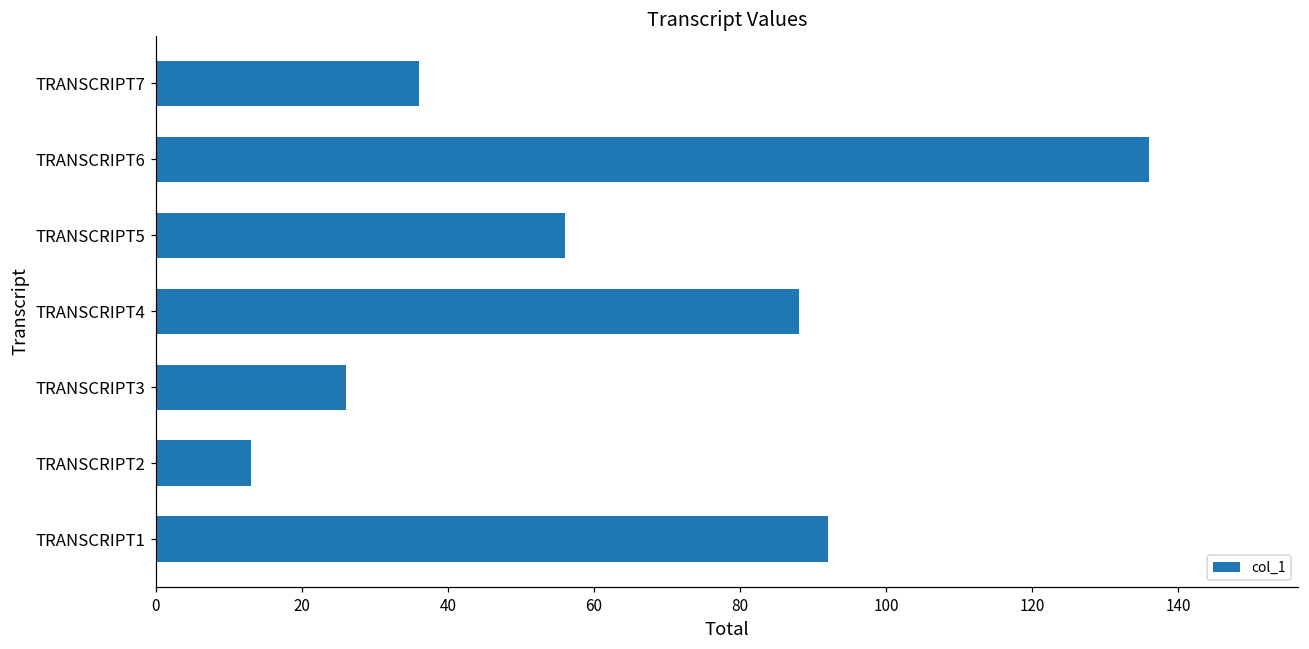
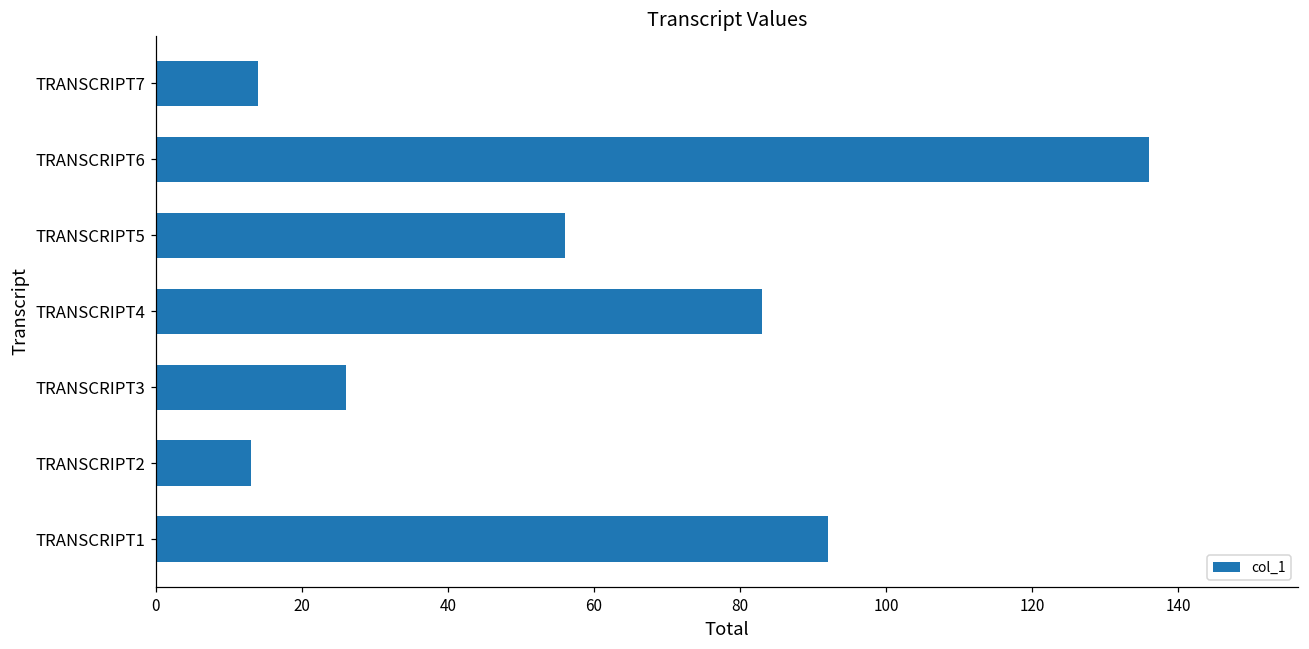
  {
-   "TRANSCRIPT7": 36,
+   "TRANSCRIPT7": 14,
    "TRANSCRIPT6": 136,
    "TRANSCRIPT5": 56,
-   "TRANSCRIPT4": 88,
+   "TRANSCRIPT4": 83,
    "TRANSCRIPT3": 26,
    "TRANSCRIPT2": 13,
    "TRANSCRIPT1": 92
  }
